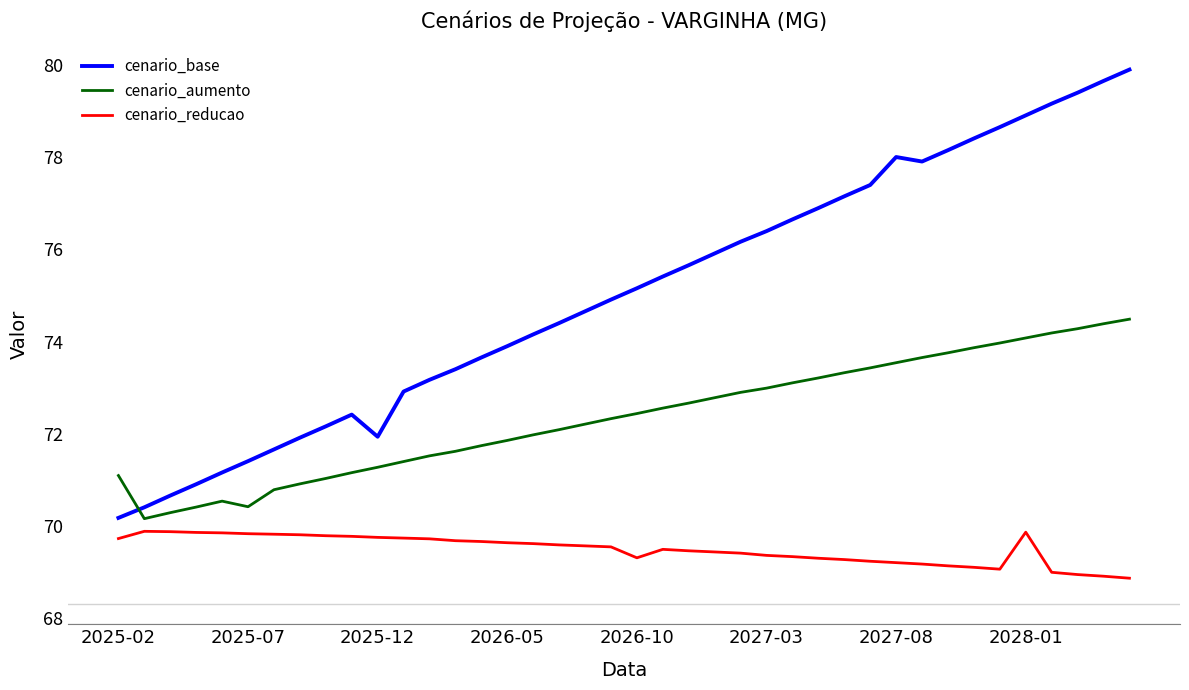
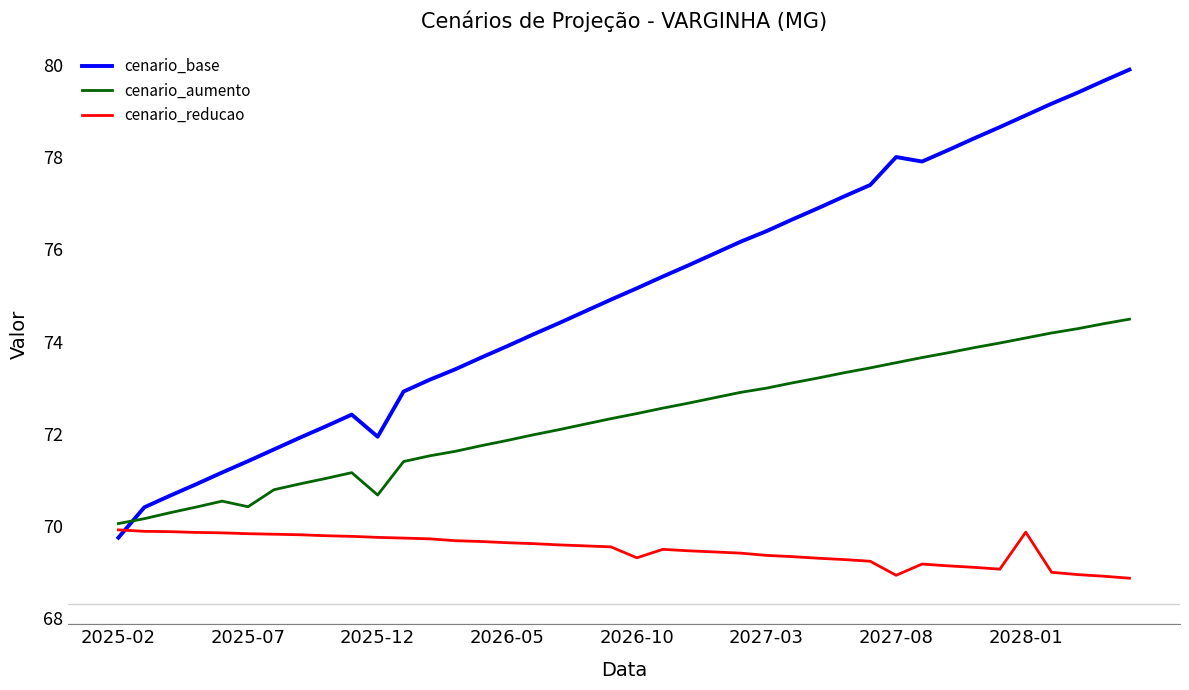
  {
    "cenario_base": {
-     "2025-02": 70.2,
+     "2025-02": 69.7,
      "2025-07": 71.4,
      "2025-12": 71.9,
      "2026-05": 73.9,
      "2026-10": 75.2,
      "2027-03": 76.4,
      "2027-08": 78.0,
      "2028-01": 78.9
    },
    "cenario_aumento": {
-     "2025-02": 71.1,
+     "2025-02": 70.0,
      "2025-07": 70.4,
-     "2025-12": 71.3,
+     "2025-12": 70.7,
      "2026-05": 71.9,
      "2026-10": 72.4,
      "2027-03": 73.0,
      "2027-08": 73.5,
      "2028-01": 74.1
    },
    "cenario_reducao": {
-     "2025-02": 69.7,
+     "2025-02": 69.9,
      "2025-07": 69.8,
      "2025-12": 69.7,
      "2026-05": 69.6,
      "2026-10": 69.3,
      "2027-03": 69.4,
-     "2027-08": 69.2,
+     "2027-08": 68.9,
      "2028-01": 69.9
    }
  }
